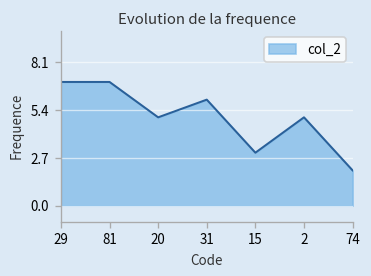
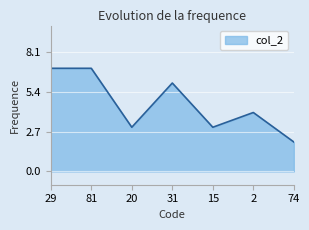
  {
    "29": 7,
    "81": 7,
-   "20": 5,
+   "20": 3,
    "31": 6,
    "15": 3,
-   "2": 5,
+   "2": 4,
    "74": 2
  }
